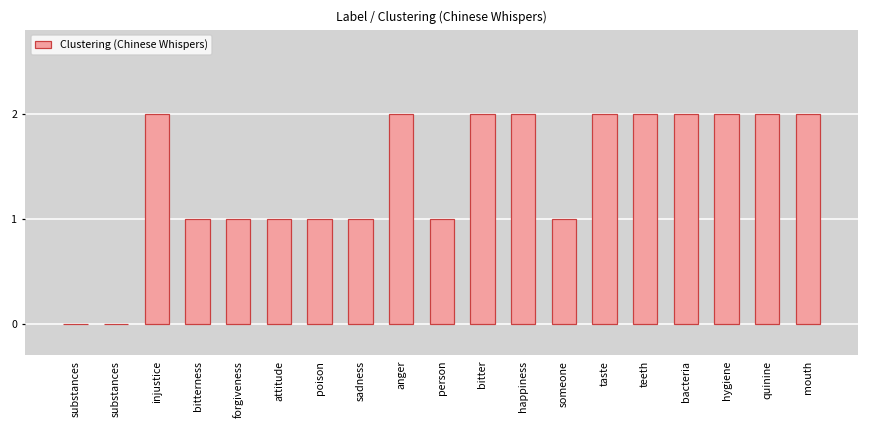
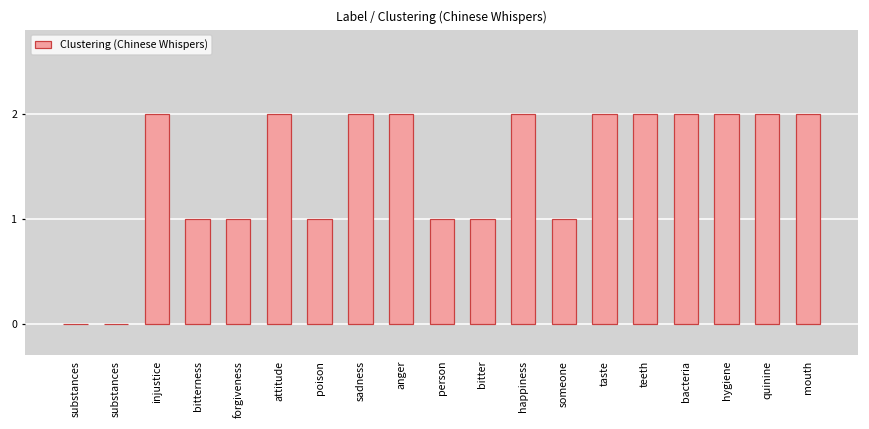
  {
    "injustice": 2,
    "bitterness": 1,
    "forgiveness": 1,
-   "attitude": 1,
+   "attitude": 2,
    "poison": 1,
-   "sadness": 1,
+   "sadness": 2,
    "anger": 2,
    "person": 1,
-   "bitter": 2,
+   "bitter": 1,
    "happiness": 2,
    "someone": 1,
    "taste": 2,
    "teeth": 2,
    "bacteria": 2,
    "hygiene": 2,
    "quinine": 2,
    "mouth": 2
  }
